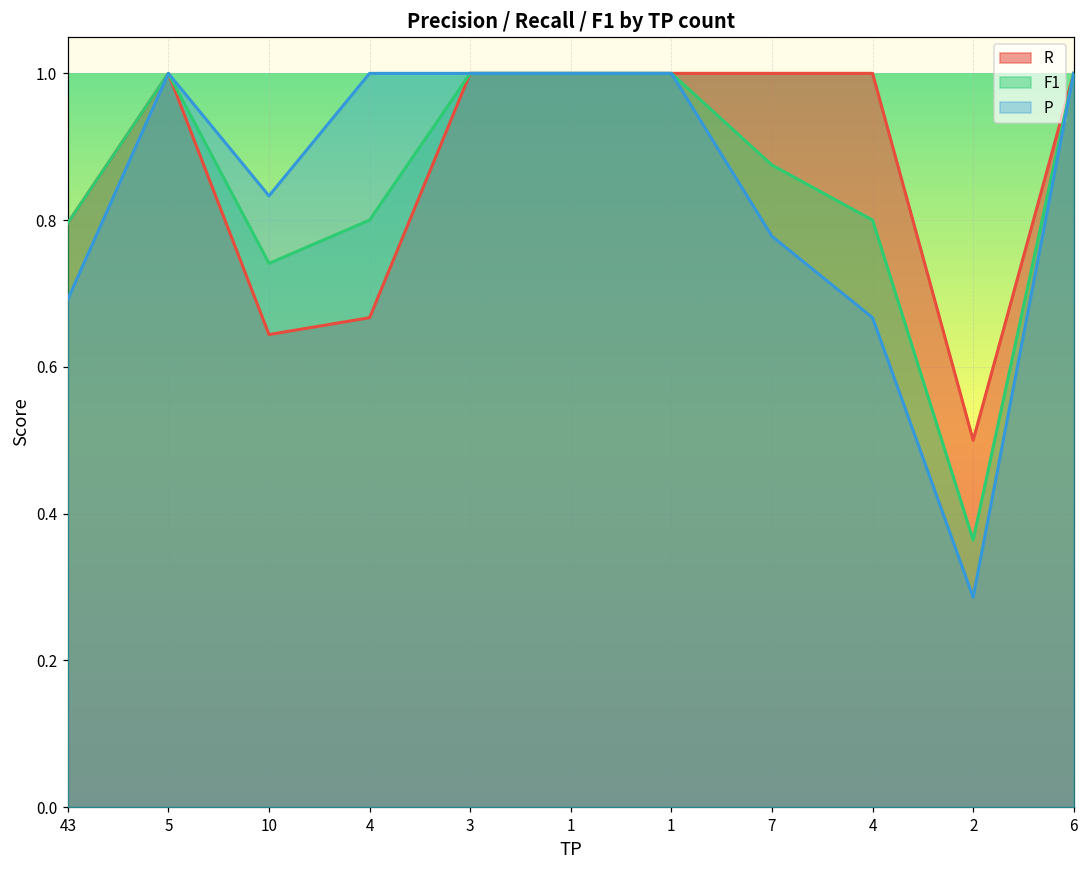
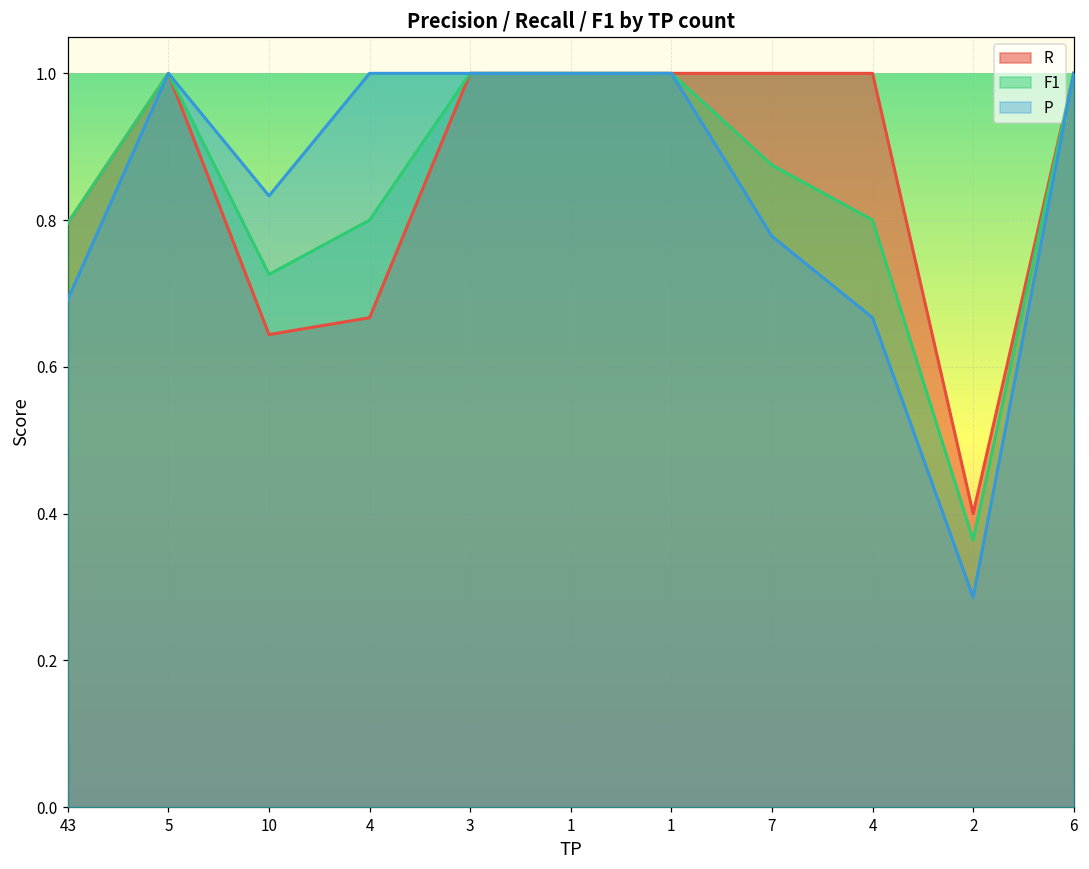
  {
    "R": {
      "10": 0.64,
      "7": 1.0,
-     "2": 0.5
+     "2": 0.4
    },
    "F1": {
-     "10": 0.74,
+     "10": 0.73,
      "7": 0.88,
      "2": 0.36
    },
    "P": {
      "43": 0.69,
      "10": 0.83,
      "7": 0.78,
      "2": 0.29
    }
  }
